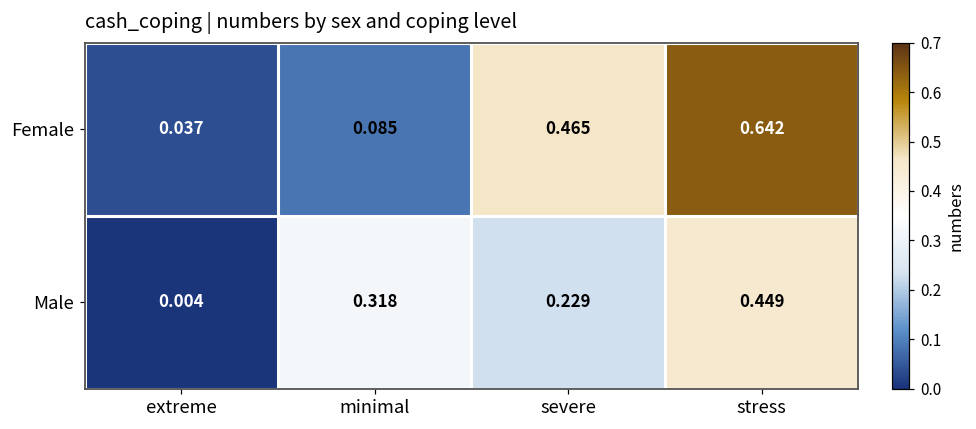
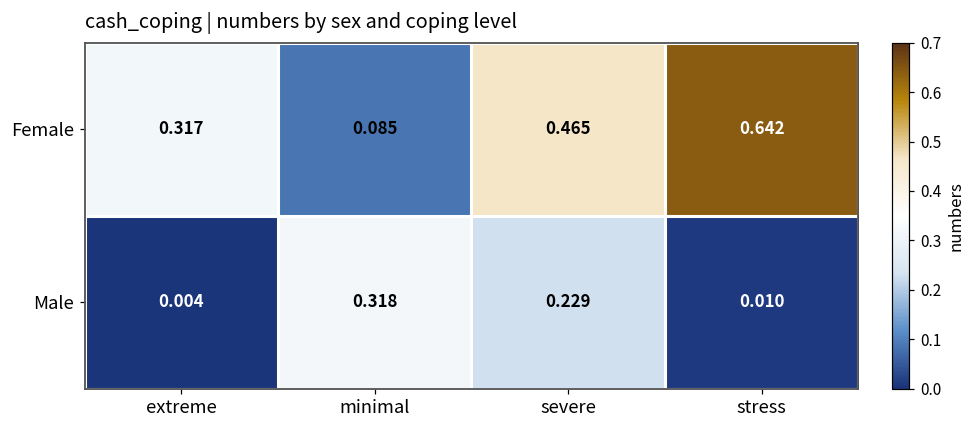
  {
    "Female": {
-     "extreme": 0.037,
+     "extreme": 0.317,
      "minimal": 0.085,
      "severe": 0.465,
      "stress": 0.642
    },
    "Male": {
      "extreme": 0.004,
      "minimal": 0.318,
      "severe": 0.229,
-     "stress": 0.449
+     "stress": 0.010
    }
  }
